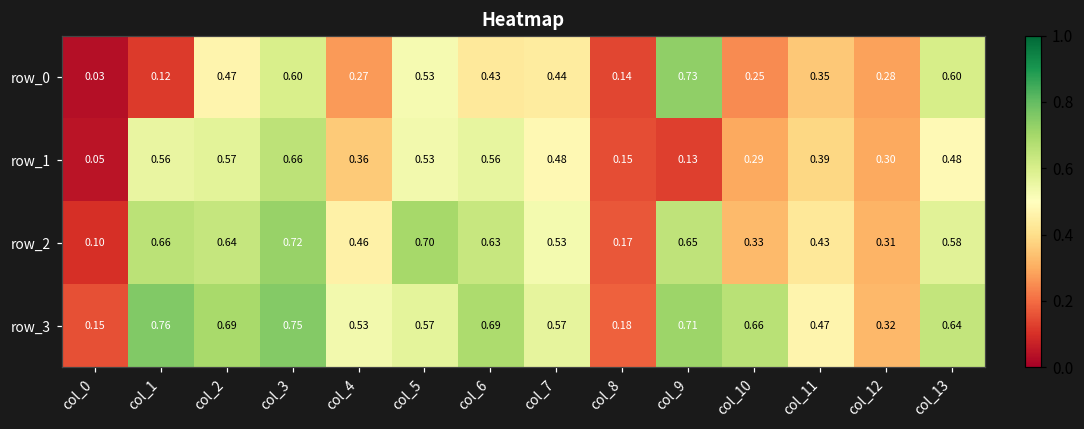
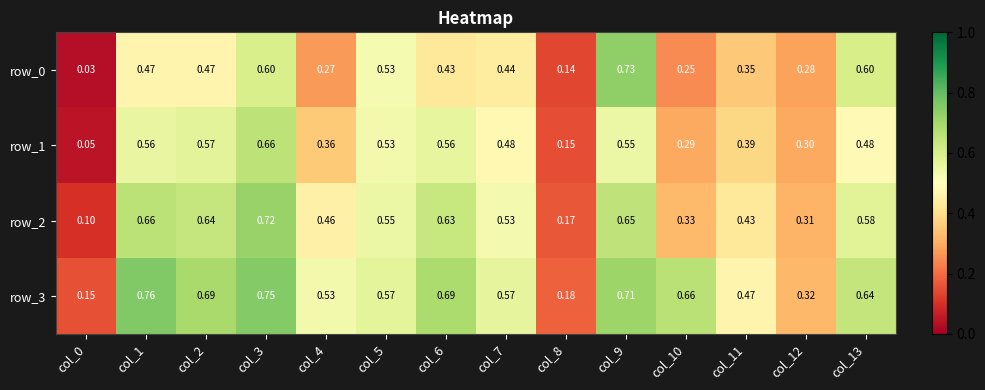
  {
    "row_0": {
      "col_0": 0.03,
-     "col_1": 0.12,
+     "col_1": 0.47,
      "col_2": 0.47,
      "col_3": 0.60,
      "col_4": 0.27,
      "col_5": 0.53,
      "col_6": 0.43,
      "col_7": 0.44,
      "col_8": 0.14,
      "col_9": 0.73,
      "col_10": 0.25,
      "col_11": 0.35,
      "col_12": 0.28,
      "col_13": 0.60
    },
    "row_1": {
      "col_0": 0.05,
      "col_1": 0.56,
      "col_2": 0.57,
      "col_3": 0.66,
      "col_4": 0.36,
      "col_5": 0.53,
      "col_6": 0.56,
      "col_7": 0.48,
      "col_8": 0.15,
-     "col_9": 0.13,
+     "col_9": 0.55,
      "col_10": 0.29,
      "col_11": 0.39,
      "col_12": 0.30,
      "col_13": 0.48
    },
    "row_2": {
      "col_0": 0.10,
      "col_1": 0.66,
      "col_2": 0.64,
      "col_3": 0.72,
      "col_4": 0.46,
-     "col_5": 0.70,
+     "col_5": 0.55,
      "col_6": 0.63,
      "col_7": 0.53,
      "col_8": 0.17,
      "col_9": 0.65,
      "col_10": 0.33,
      "col_11": 0.43,
      "col_12": 0.31,
      "col_13": 0.58
    },
    "row_3": {
      "col_0": 0.15,
      "col_1": 0.76,
      "col_2": 0.69,
      "col_3": 0.75,
      "col_4": 0.53,
      "col_5": 0.57,
      "col_6": 0.69,
      "col_7": 0.57,
      "col_8": 0.18,
      "col_9": 0.71,
      "col_10": 0.66,
      "col_11": 0.47,
      "col_12": 0.32,
      "col_13": 0.64
    }
  }
